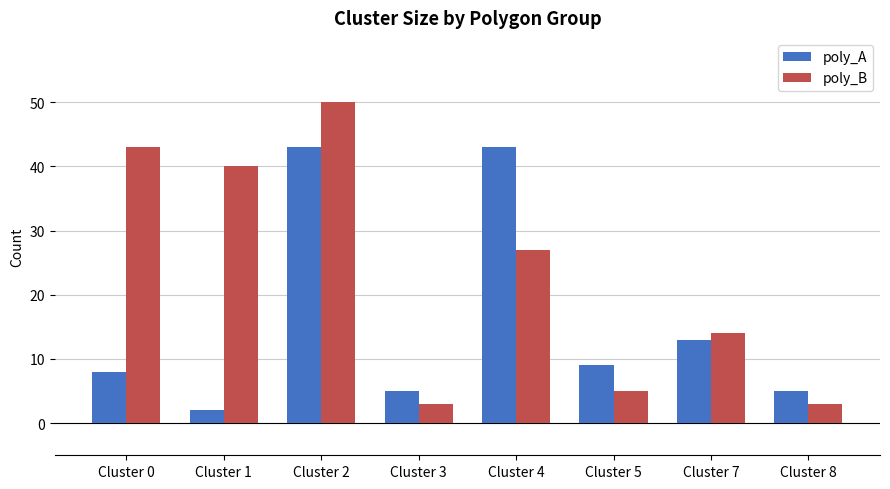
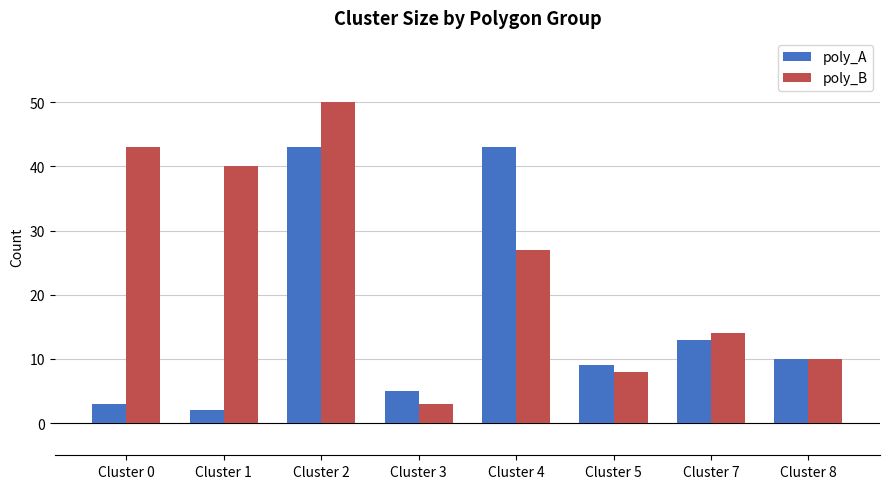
  {
    "poly_A": {
-     "Cluster 0": 8,
+     "Cluster 0": 3,
      "Cluster 1": 2,
      "Cluster 2": 43,
      "Cluster 3": 5,
      "Cluster 4": 43,
      "Cluster 5": 9,
      "Cluster 7": 13,
-     "Cluster 8": 5
+     "Cluster 8": 10
    },
    "poly_B": {
      "Cluster 0": 43,
      "Cluster 1": 40,
      "Cluster 2": 50,
      "Cluster 3": 3,
      "Cluster 4": 27,
-     "Cluster 5": 5,
+     "Cluster 5": 8,
      "Cluster 7": 14,
-     "Cluster 8": 3
+     "Cluster 8": 10
    }
  }
